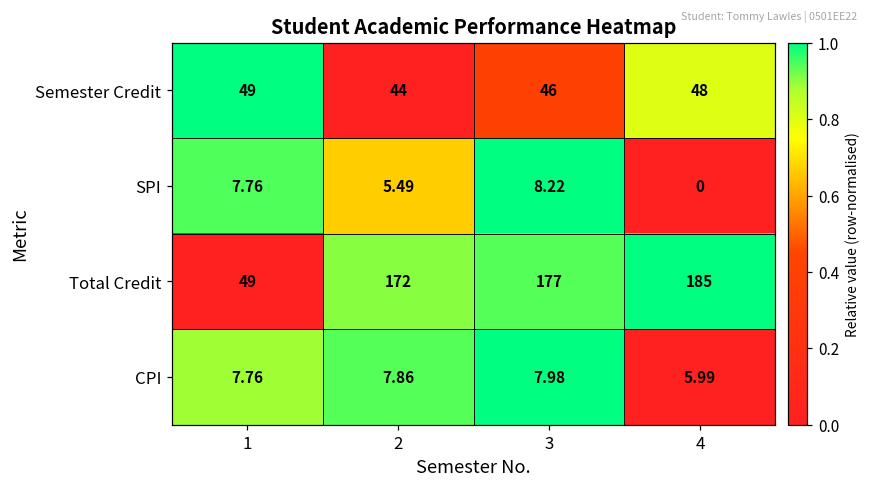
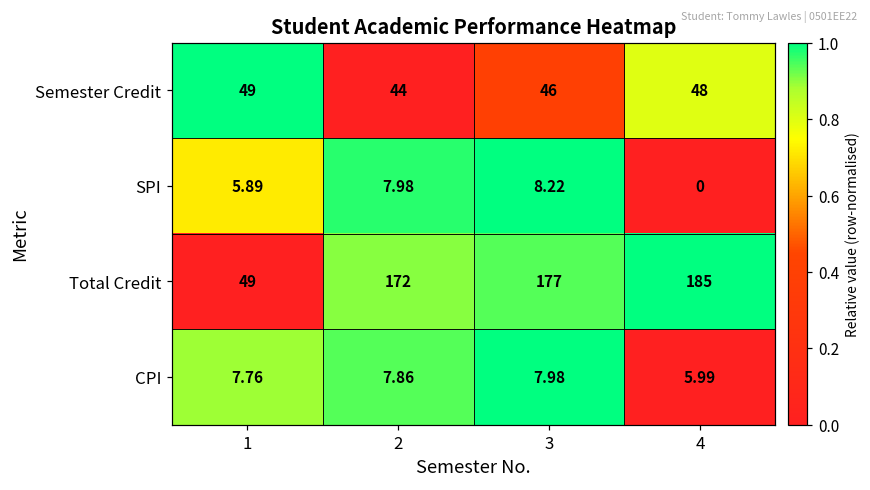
  {
    "Semester Credit": {
      "1": 49,
      "2": 44,
      "3": 46,
      "4": 48
    },
    "SPI": {
-     "1": 7.76,
-     "2": 5.49,
+     "1": 5.89,
+     "2": 7.98,
      "3": 8.22,
      "4": 0
    },
    "Total Credit": {
      "1": 49,
      "2": 172,
      "3": 177,
      "4": 185
    },
    "CPI": {
      "1": 7.76,
      "2": 7.86,
      "3": 7.98,
      "4": 5.99
    }
  }
